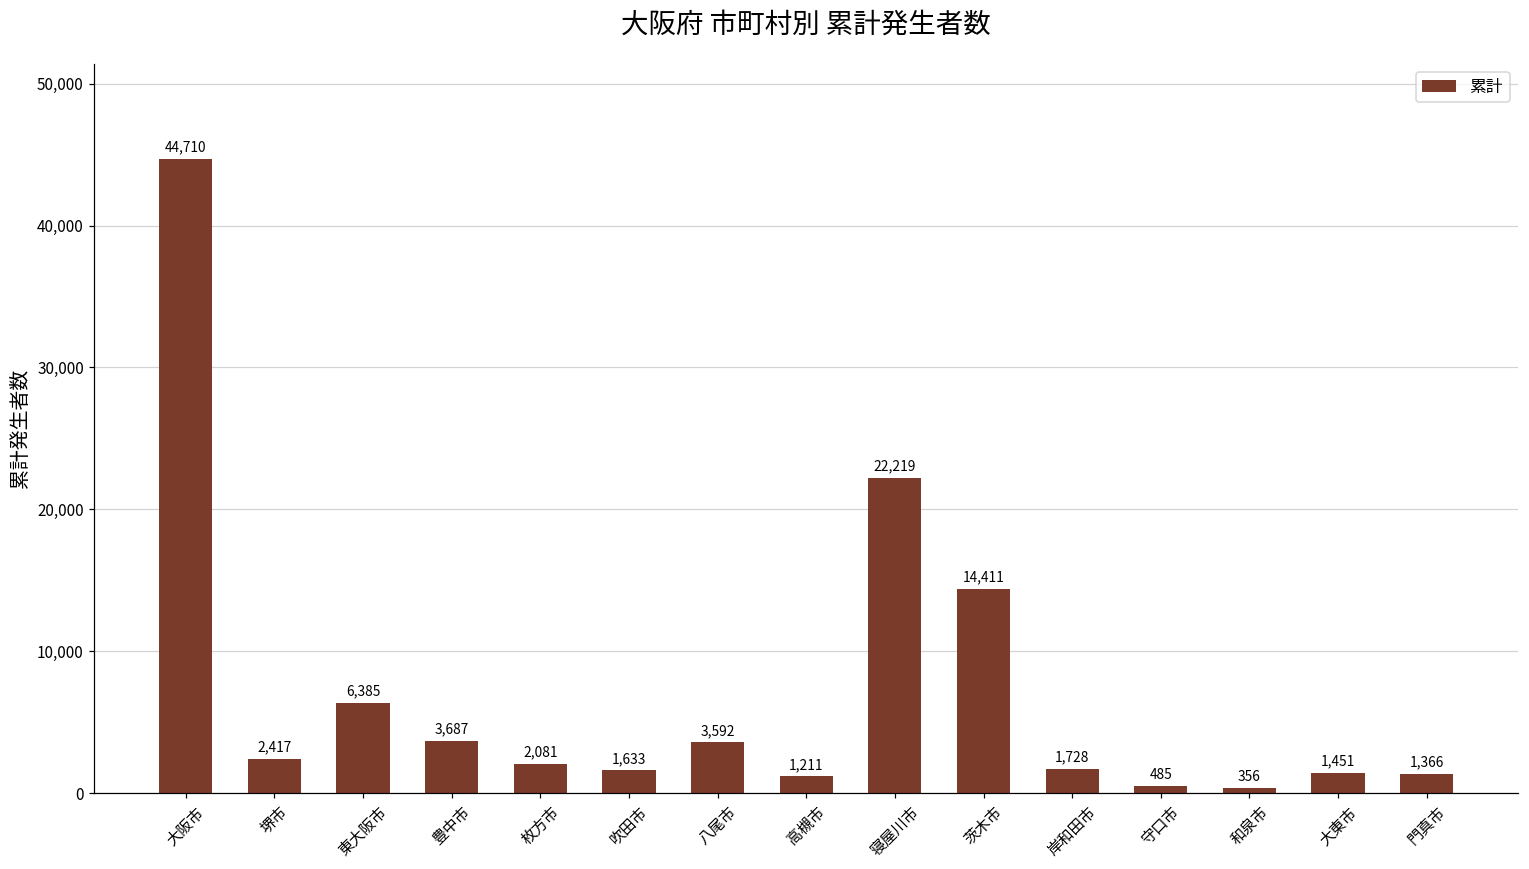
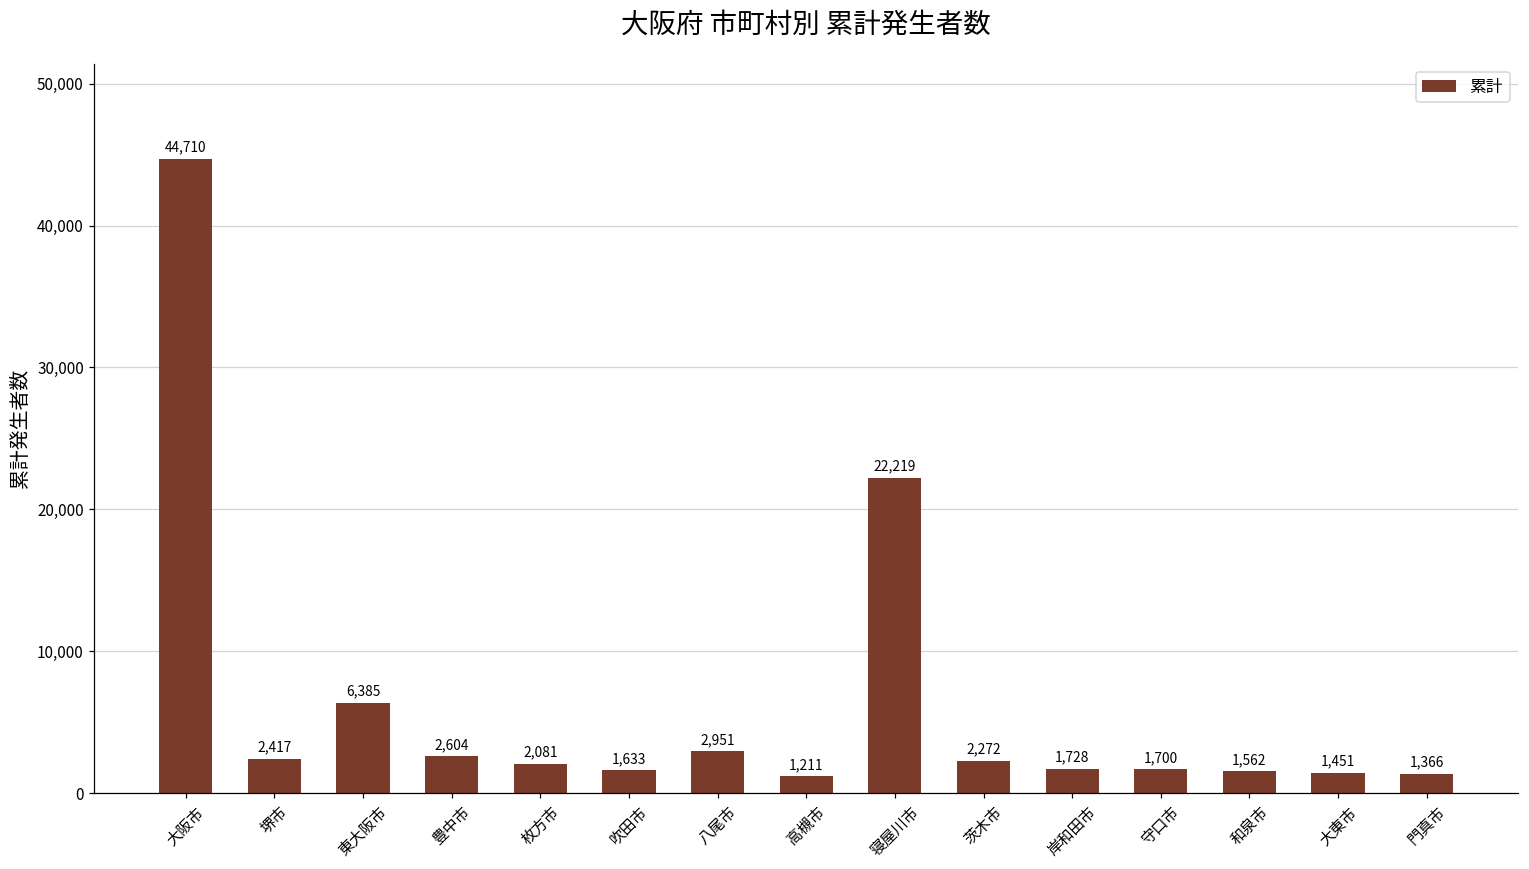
  {
    "大阪市": "44,710",
    "堺市": "2,417",
    "東大阪市": "6,385",
-   "豊中市": "3,687",
+   "豊中市": "2,604",
    "枚方市": "2,081",
    "吹田市": "1,633",
-   "八尾市": "3,592",
+   "八尾市": "2,951",
    "高槻市": "1,211",
    "寝屋川市": "22,219",
-   "茨木市": "14,411",
+   "茨木市": "2,272",
    "岸和田市": "1,728",
-   "守口市": "485",
-   "和泉市": "356",
+   "守口市": "1,700",
+   "和泉市": "1,562",
    "大東市": "1,451",
    "門真市": "1,366"
  }
